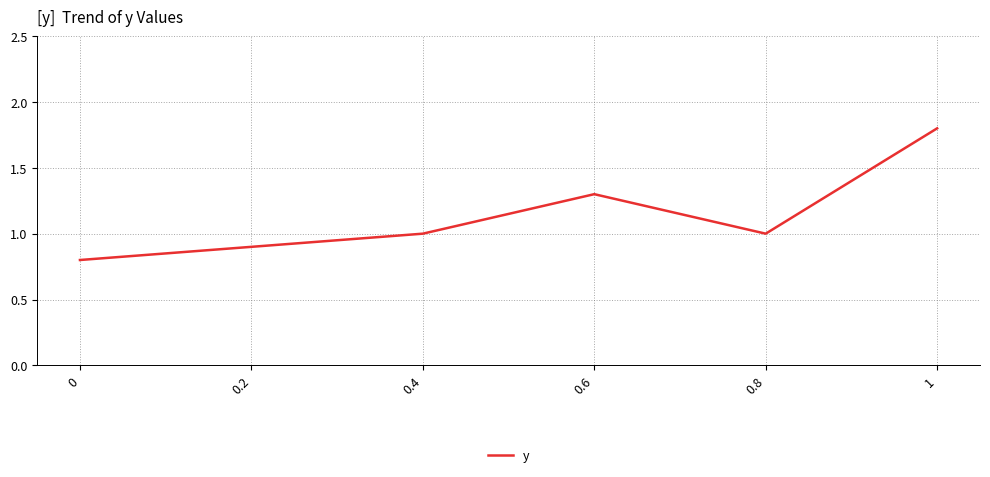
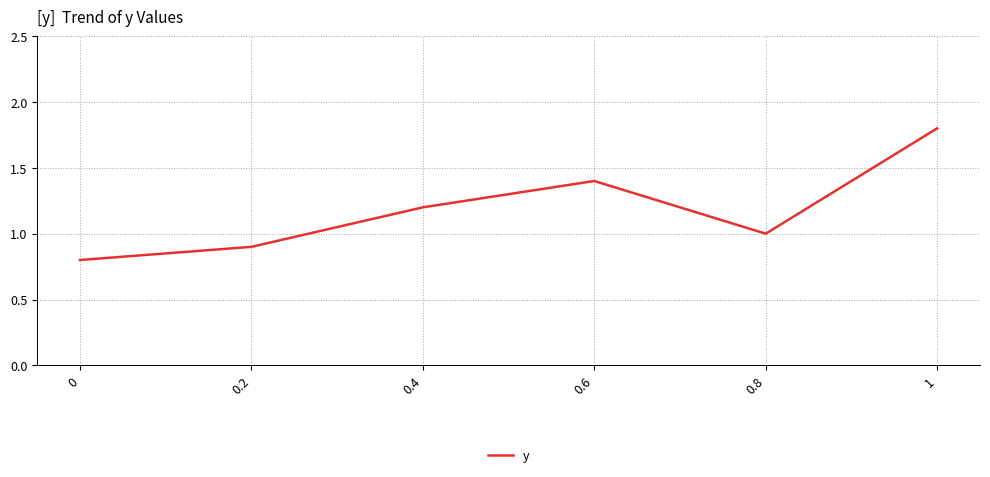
  {
    "0": 0.8,
    "0.2": 0.9,
-   "0.4": 1.0,
-   "0.6": 1.3,
+   "0.4": 1.2,
+   "0.6": 1.4,
    "0.8": 1.0,
    "1": 1.8
  }
